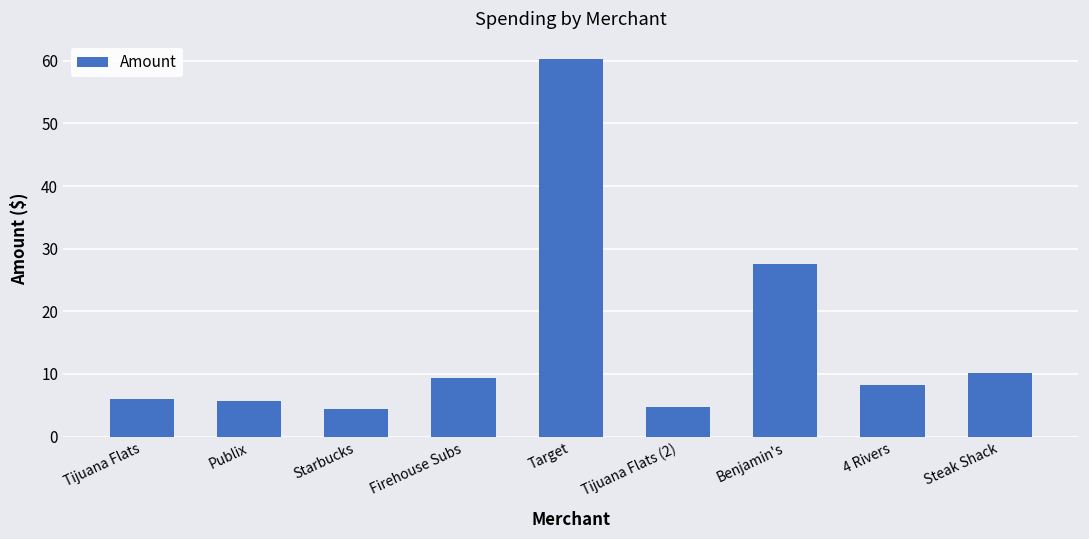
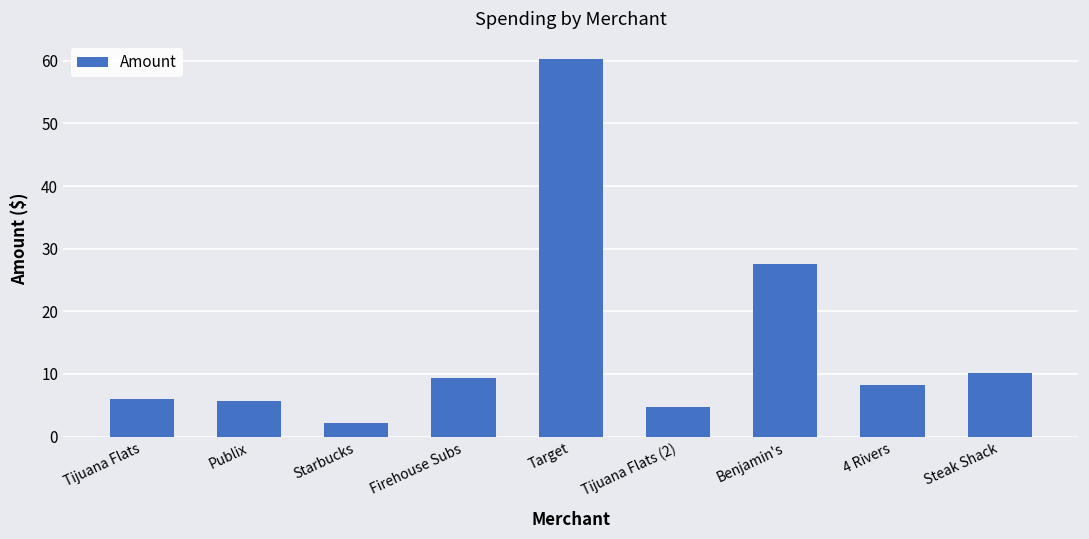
  {
    "Tijuana Flats": 6,
    "Publix": 6,
-   "Starbucks": 4,
+   "Starbucks": 2,
    "Firehouse Subs": 9,
    "Target": 60,
    "Tijuana Flats (2)": 5,
    "Benjamin's": 28,
    "4 Rivers": 8,
    "Steak Shack": 10
  }
